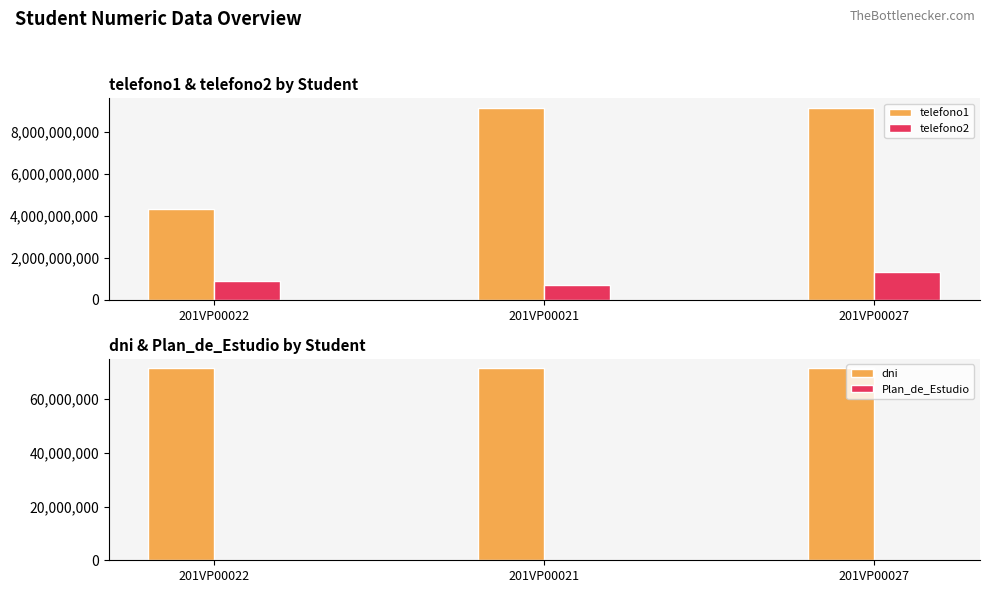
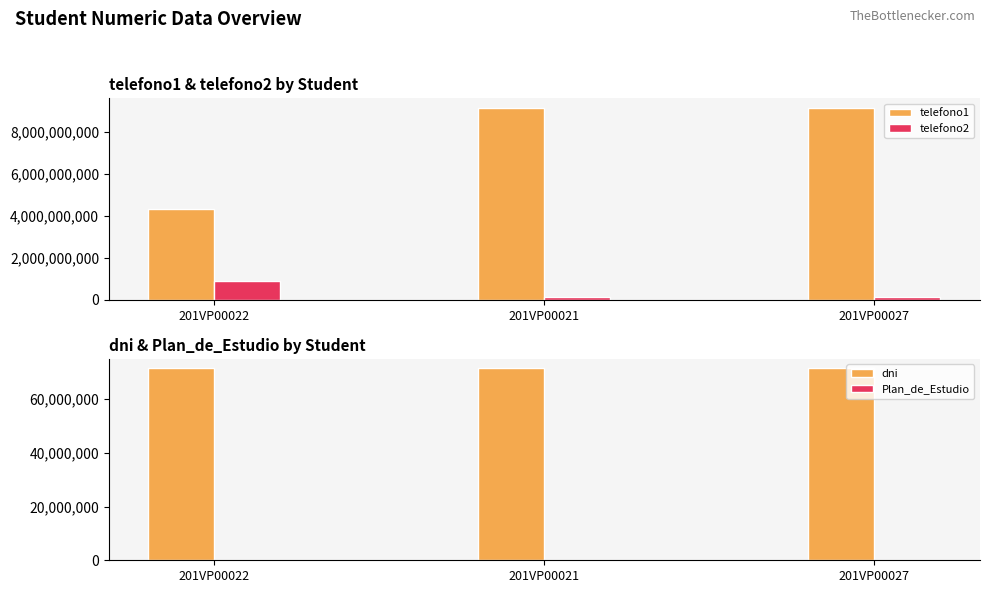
  {
    "telefono1 & telefono2 by Student": {
      "telefono1": {
        "201VP00022": "4,300,000,000",
        "201VP00021": "9,100,000,000",
        "201VP00027": "9,100,000,000"
      },
      "telefono2": {
        "201VP00022": "900,000,000",
-       "201VP00021": "700,000,000",
-       "201VP00027": "1,300,000,000"
+       "201VP00021": "100,000,000",
+       "201VP00027": "100,000,000"
      }
    },
    "dni & Plan_de_Estudio by Student": {
      "dni": {
        "201VP00022": "71,000,000",
        "201VP00021": "71,000,000",
        "201VP00027": "71,000,000"
      }
    }
  }
